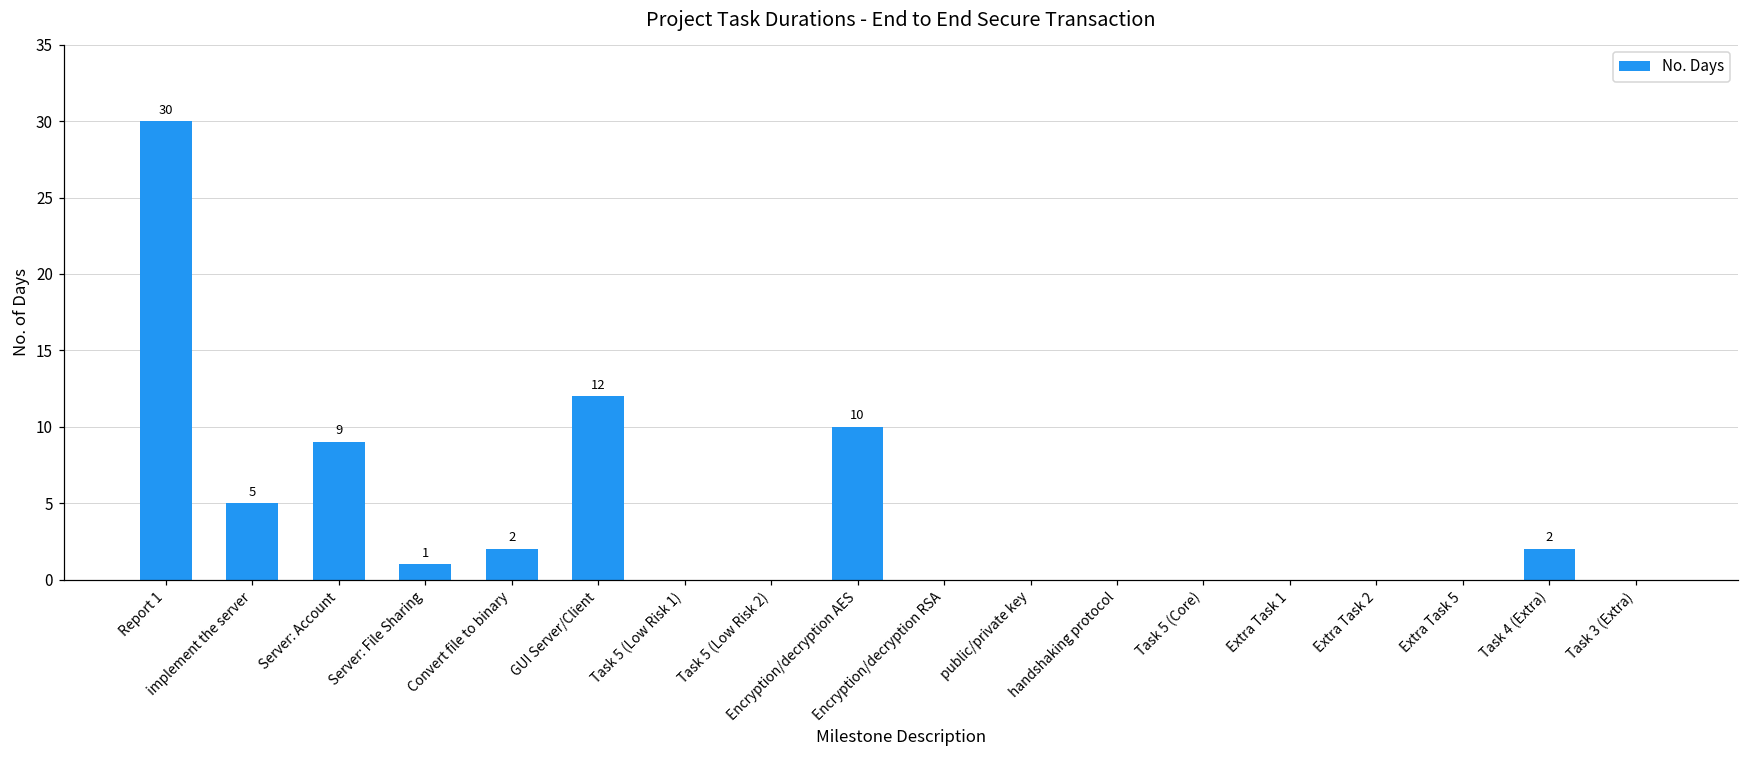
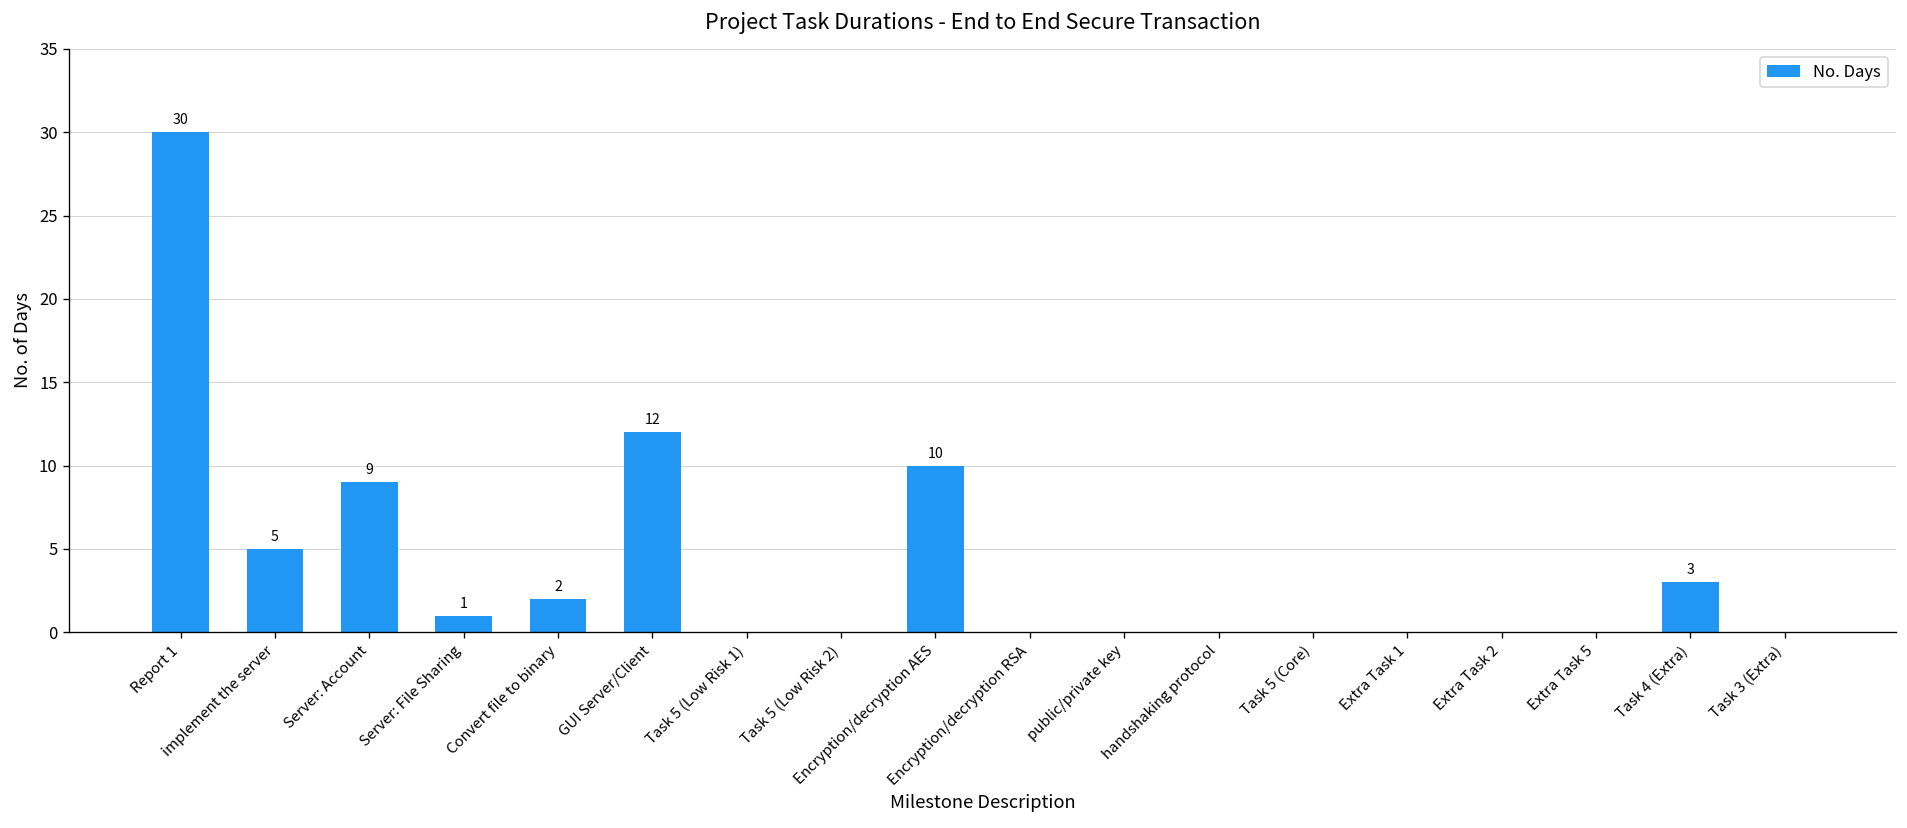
  {
    "Report 1": 30,
    "implement the server": 5,
    "Server: Account": 9,
    "Server: File Sharing": 1,
    "Convert file to binary": 2,
    "GUI Server/Client": 12,
    "Encryption/decryption AES": 10,
-   "Task 4 (Extra)": 2
+   "Task 4 (Extra)": 3
  }
